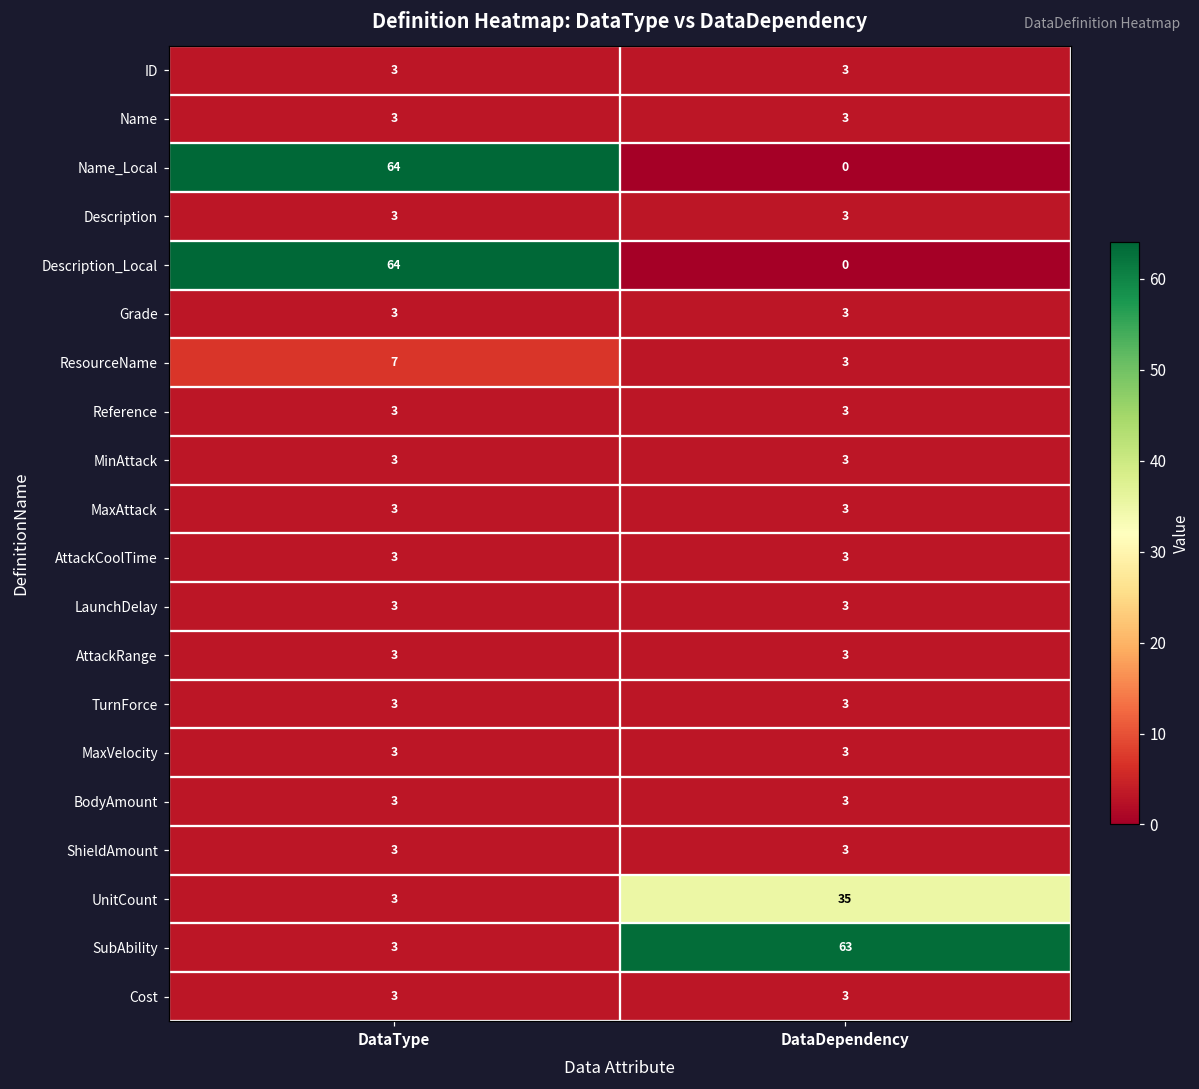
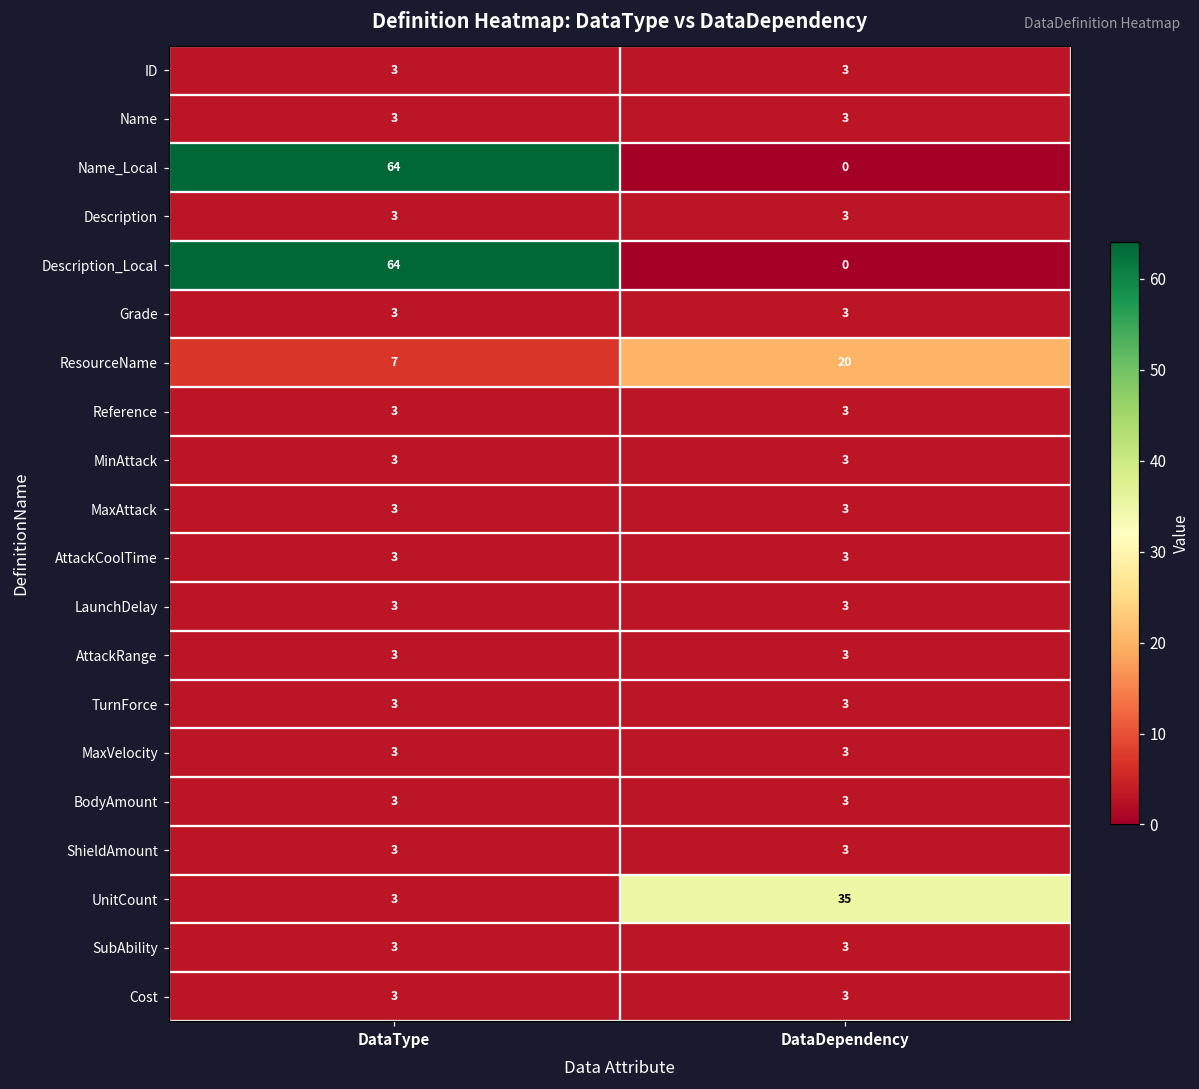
  {
    "ID": {
      "DataType": 3,
      "DataDependency": 3
    },
    "Name": {
      "DataType": 3,
      "DataDependency": 3
    },
    "Name_Local": {
      "DataType": 64,
      "DataDependency": 0
    },
    "Description": {
      "DataType": 3,
      "DataDependency": 3
    },
    "Description_Local": {
      "DataType": 64,
      "DataDependency": 0
    },
    "Grade": {
      "DataType": 3,
      "DataDependency": 3
    },
    "ResourceName": {
      "DataType": 7,
-     "DataDependency": 3
+     "DataDependency": 20
    },
    "Reference": {
      "DataType": 3,
      "DataDependency": 3
    },
    "MinAttack": {
      "DataType": 3,
      "DataDependency": 3
    },
    "MaxAttack": {
      "DataType": 3,
      "DataDependency": 3
    },
    "AttackCoolTime": {
      "DataType": 3,
      "DataDependency": 3
    },
    "LaunchDelay": {
      "DataType": 3,
      "DataDependency": 3
    },
    "AttackRange": {
      "DataType": 3,
      "DataDependency": 3
    },
    "TurnForce": {
      "DataType": 3,
      "DataDependency": 3
    },
    "MaxVelocity": {
      "DataType": 3,
      "DataDependency": 3
    },
    "BodyAmount": {
      "DataType": 3,
      "DataDependency": 3
    },
    "ShieldAmount": {
      "DataType": 3,
      "DataDependency": 3
    },
    "UnitCount": {
      "DataType": 3,
      "DataDependency": 35
    },
    "SubAbility": {
      "DataType": 3,
-     "DataDependency": 63
+     "DataDependency": 3
    },
    "Cost": {
      "DataType": 3,
      "DataDependency": 3
    }
  }
